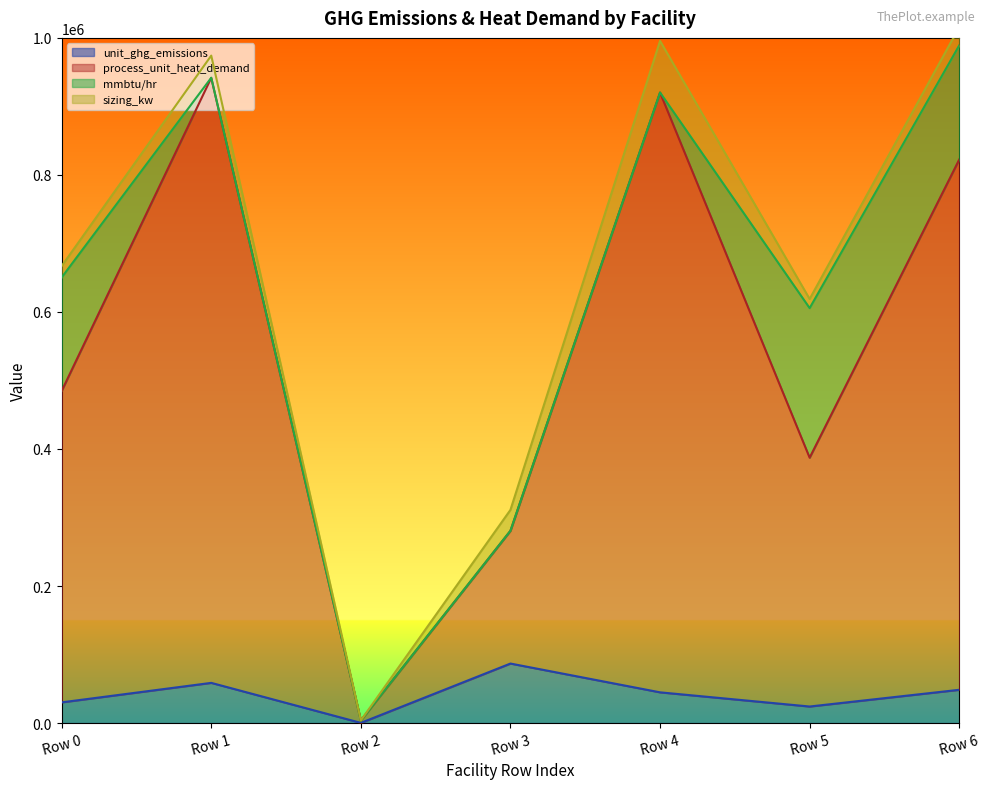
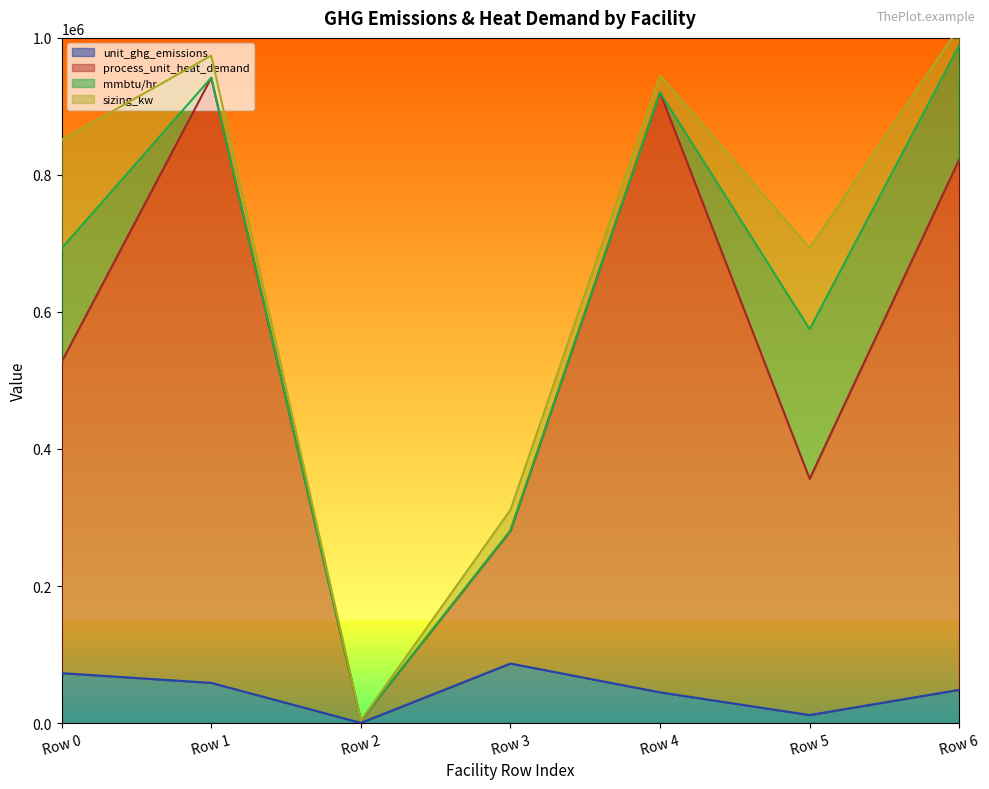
  {
    "unit_ghg_emissions": {
-     "Row 0": 30000,
+     "Row 0": 70000,
      "Row 1": 60000,
      "Row 3": 90000,
      "Row 4": 40000,
-     "Row 5": 20000,
+     "Row 5": 10000,
      "Row 6": 50000
    },
    "process_unit_heat_demand": {
      "Row 0": 450000,
-     "Row 5": 360000,
+     "Row 5": 340000,
      "Row 6": 770000
    },
    "mmbtu/hr": {
      "Row 0": 170000,
      "Row 5": 220000,
      "Row 6": 170000
    },
    "sizing_kw": {
-     "Row 0": 20000,
+     "Row 0": 160000,
      "Row 3": 30000,
-     "Row 4": 80000,
-     "Row 5": 10000
+     "Row 4": 20000,
+     "Row 5": 120000
    }
  }
